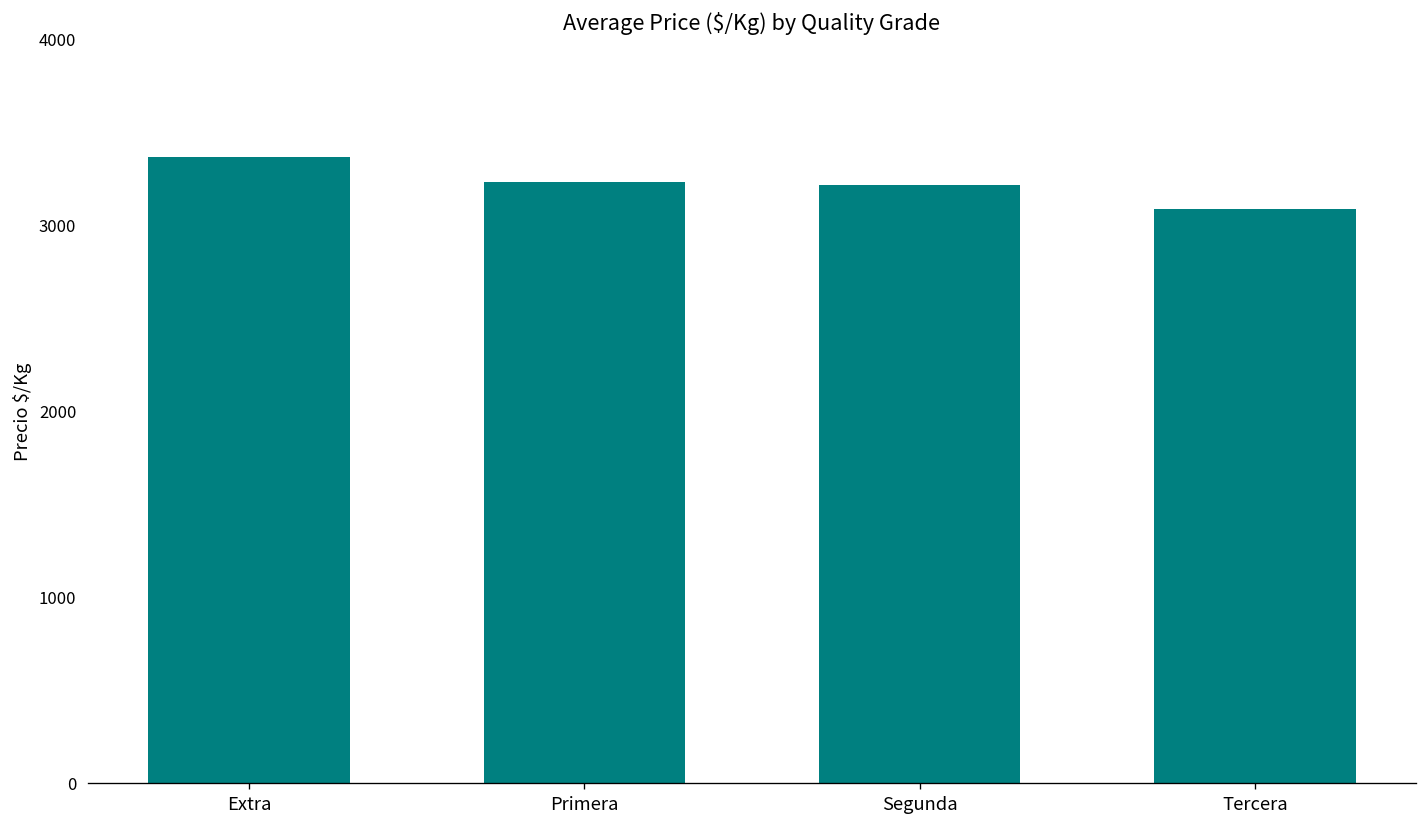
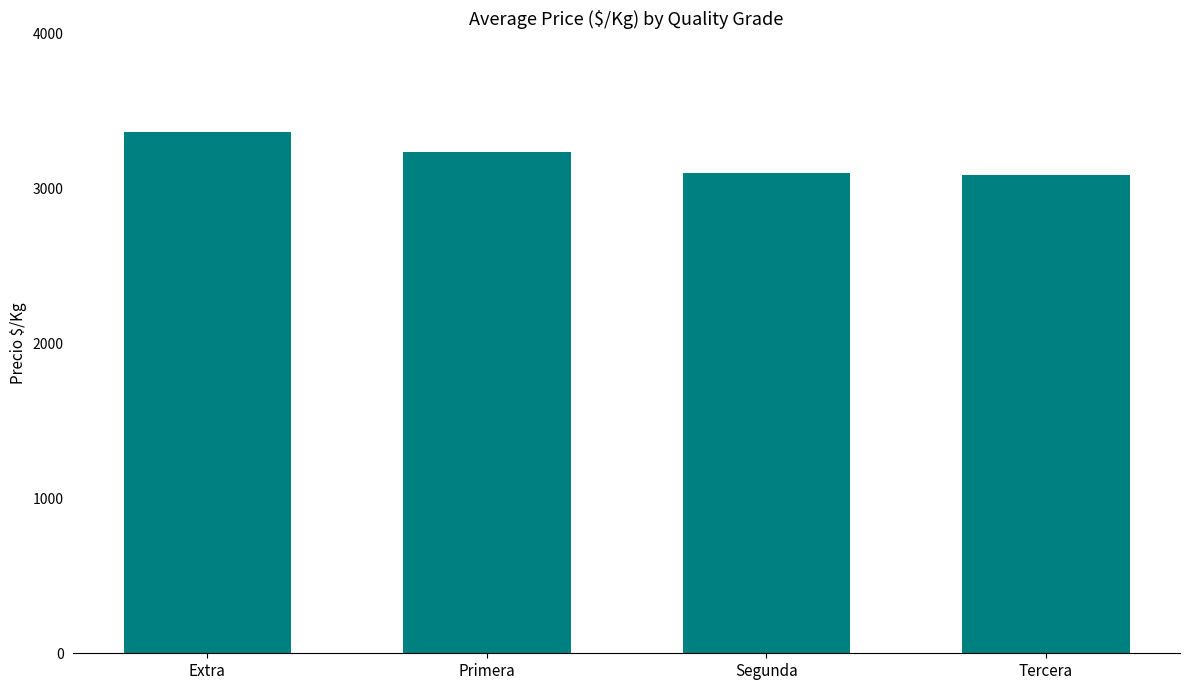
  {
    "Extra": 3360,
    "Primera": 3230,
-   "Segunda": 3210,
+   "Segunda": 3100,
    "Tercera": 3090
  }
